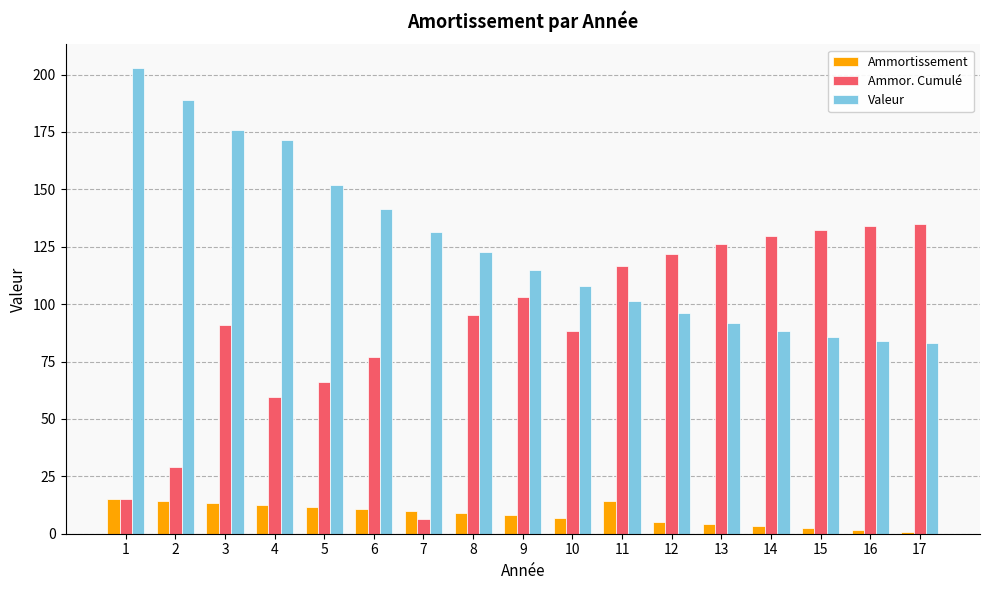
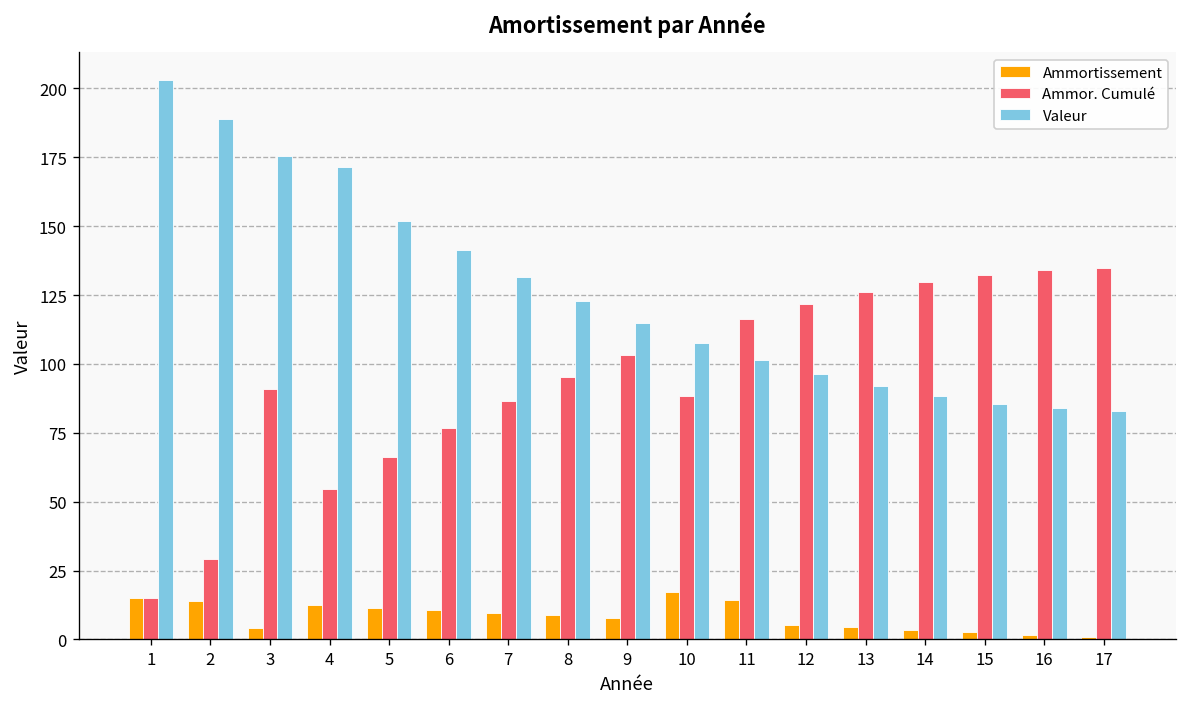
  {
    "Ammortissement": {
      "1": 15,
      "2": 14,
-     "3": 13,
+     "3": 4,
      "4": 12,
      "5": 11,
      "6": 11,
      "7": 10,
      "8": 9,
      "9": 8,
-     "10": 7,
+     "10": 17,
      "11": 14,
      "12": 5,
      "13": 4,
      "14": 4,
      "15": 3,
      "16": 2
    },
    "Ammor. Cumulé": {
      "1": 15,
      "2": 29,
      "3": 91,
-     "4": 59,
+     "4": 55,
      "5": 66,
      "6": 77,
-     "7": 6,
+     "7": 86,
      "8": 95,
      "9": 103,
      "10": 89,
      "11": 116,
      "12": 122,
      "13": 126,
      "14": 130,
      "15": 132,
      "16": 134,
      "17": 135
    },
    "Valeur": {
      "1": 203,
      "2": 189,
      "3": 176,
      "4": 171,
      "5": 152,
      "6": 141,
      "7": 132,
      "8": 123,
      "9": 115,
      "10": 108,
      "11": 102,
      "12": 96,
      "13": 92,
      "14": 88,
      "15": 86,
      "16": 84,
      "17": 83
    }
  }
